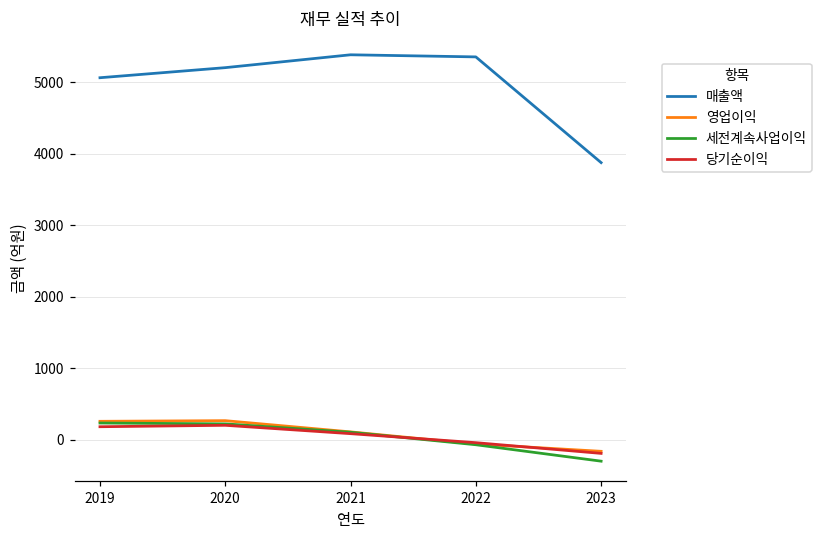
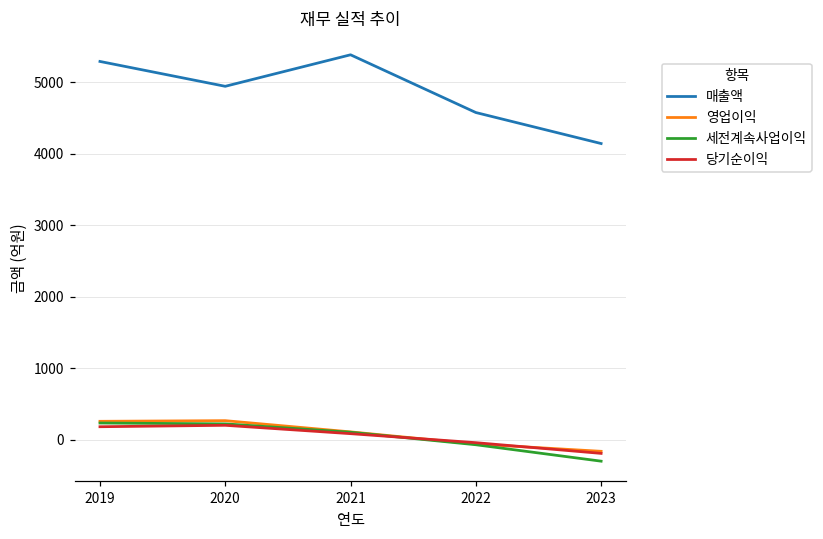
  {
    "매출액": {
-     "2019": 5100,
-     "2020": 5200,
+     "2019": 5300,
+     "2020": 4900,
      "2021": 5400,
-     "2022": 5400,
-     "2023": 3900
+     "2022": 4600,
+     "2023": 4100
    },
    "영업이익": {
      "2020": 300
    },
    "세전계속사업이익": {
      "2023": -300
    },
    "당기순이익": {
      "2019": 200
    }
  }
